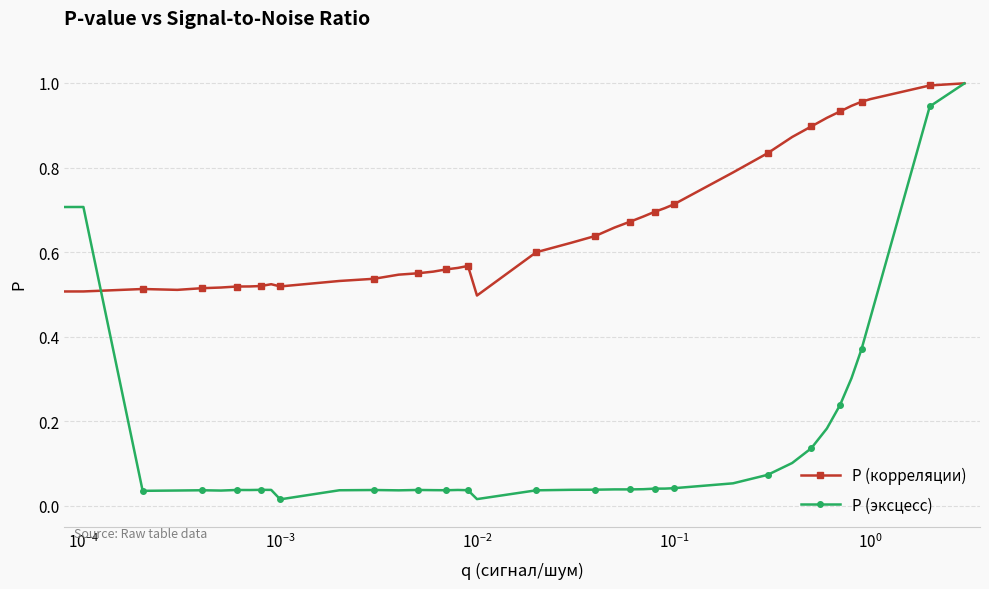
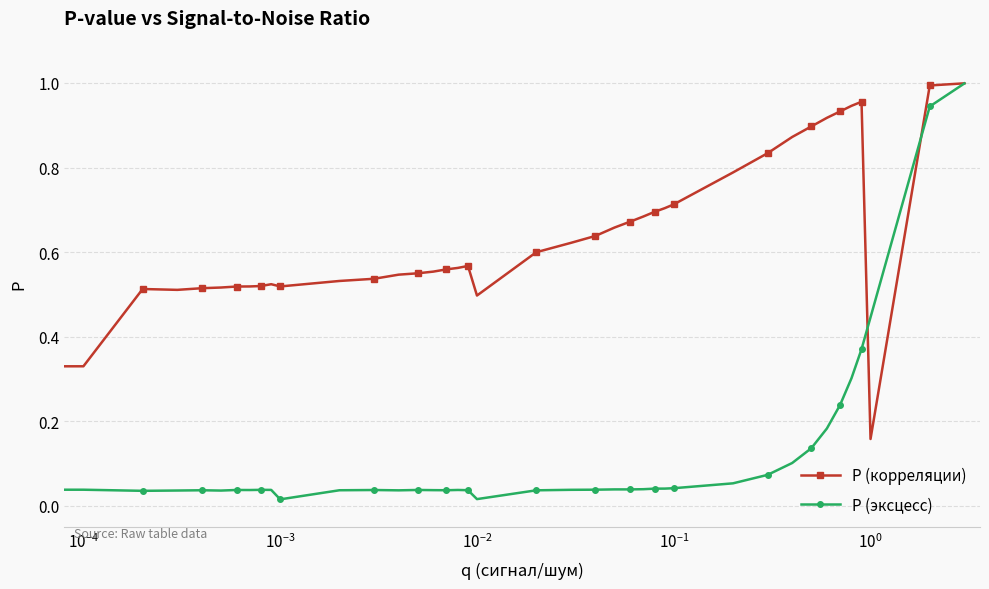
  {
    "P (корреляции)": {
-     "10^-4": 0.51,
+     "10^-4": 0.33,
      "10^-3": 0.52,
      "10^-2": 0.50,
      "10^-1": 0.71,
-     "10^0": 0.96
+     "10^0": 0.16
    },
    "P (эксцесс)": {
-     "10^-4": 0.71,
+     "10^-4": 0.04,
      "10^-3": 0.02,
      "10^-2": 0.02,
      "10^-1": 0.04,
      "10^0": 0.45
    }
  }
